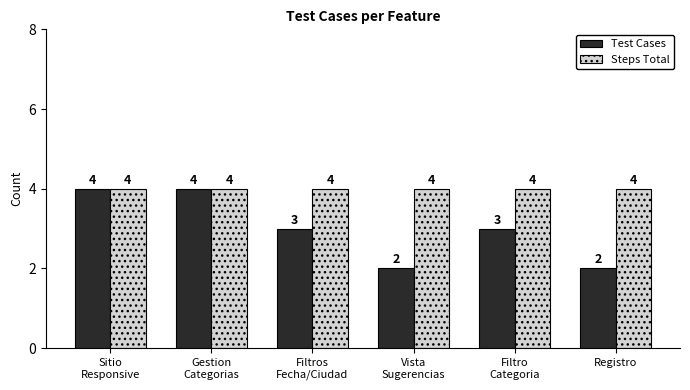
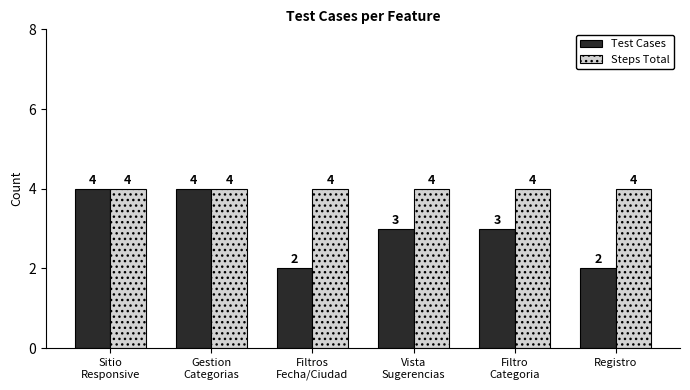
  {
    "Test Cases": {
      "Sitio Responsive": 4,
      "Gestion Categorias": 4,
-     "Filtros Fecha/Ciudad": 3,
-     "Vista Sugerencias": 2,
+     "Filtros Fecha/Ciudad": 2,
+     "Vista Sugerencias": 3,
      "Filtro Categoria": 3,
      "Registro": 2
    },
    "Steps Total": {
      "Sitio Responsive": 4,
      "Gestion Categorias": 4,
      "Filtros Fecha/Ciudad": 4,
      "Vista Sugerencias": 4,
      "Filtro Categoria": 4,
      "Registro": 4
    }
  }
